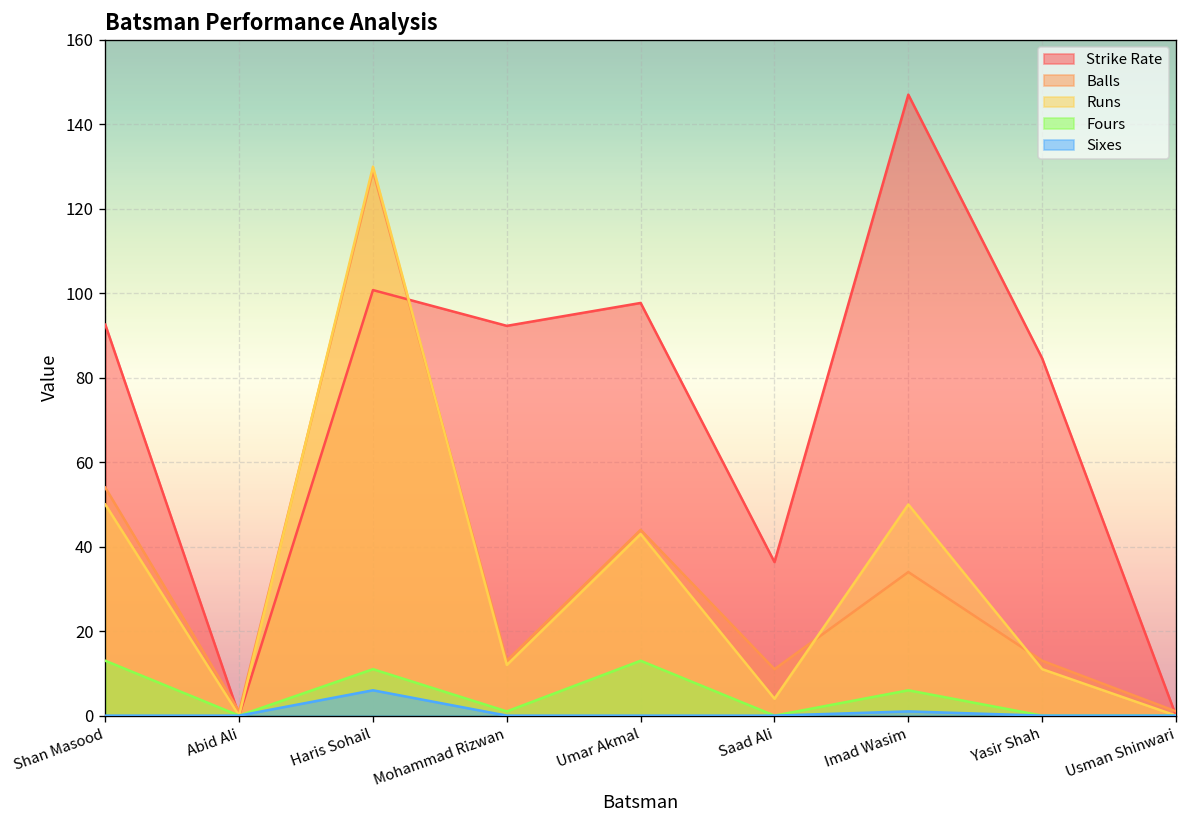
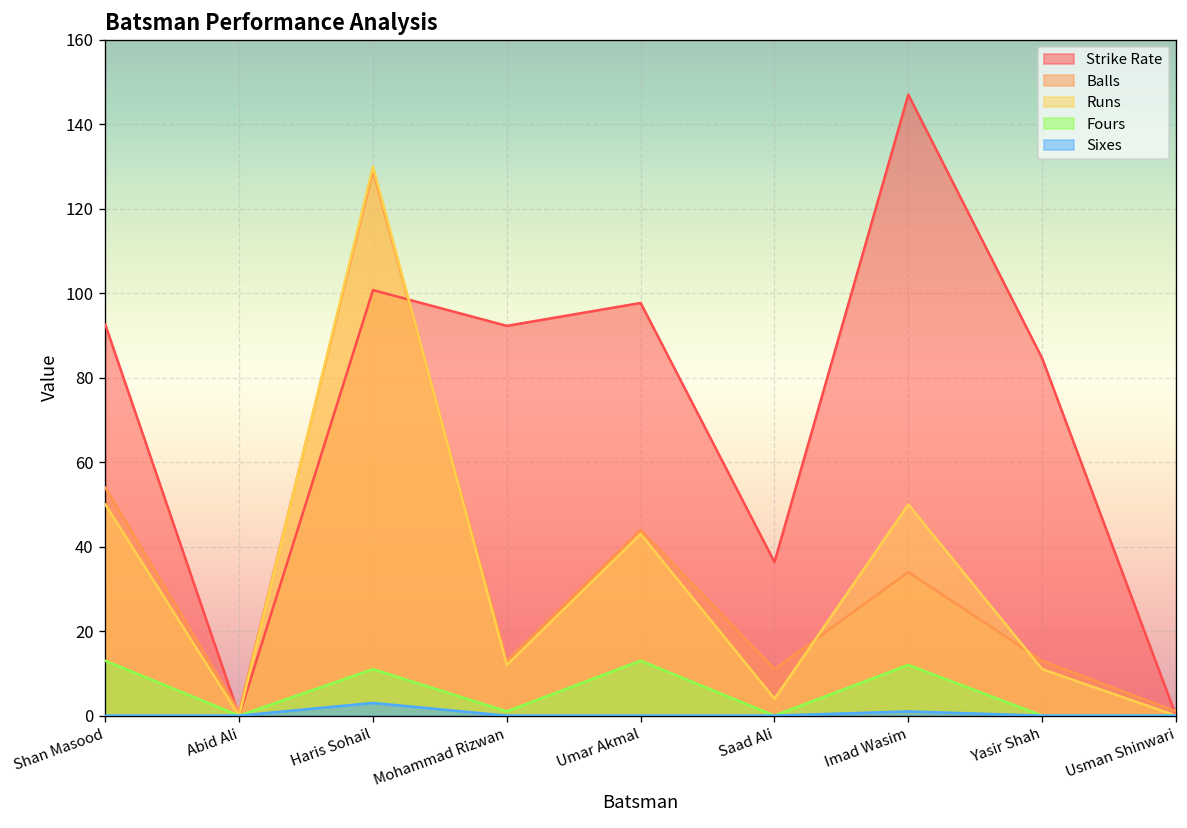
  {
    "Fours": {
      "Shan Masood": 13,
      "Haris Sohail": 11,
      "Mohammad Rizwan": 1,
      "Umar Akmal": 13,
-     "Imad Wasim": 6
+     "Imad Wasim": 12
    },
    "Sixes": {
      "Shan Masood": 0,
-     "Haris Sohail": 6,
+     "Haris Sohail": 3,
      "Mohammad Rizwan": 0,
      "Umar Akmal": 0,
      "Imad Wasim": 1
    }
  }
